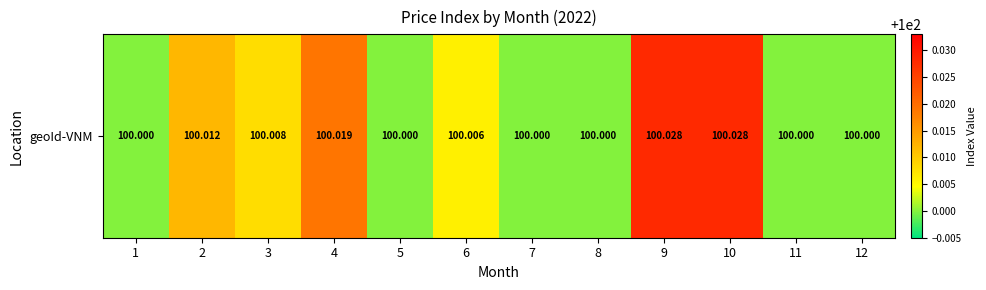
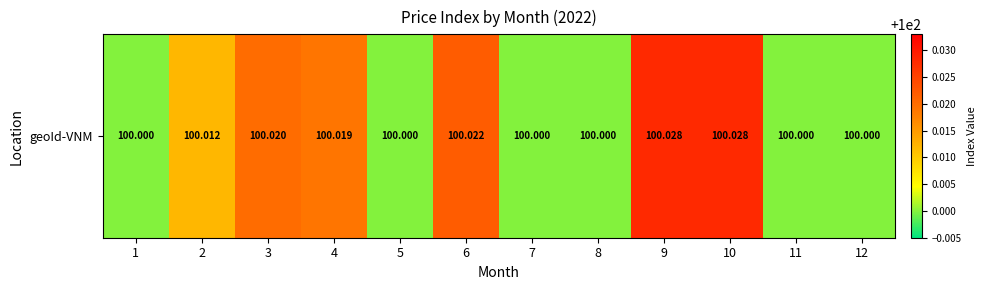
  {
    "geoId-VNM": {
      "1": 100.000,
      "2": 100.012,
-     "3": 100.008,
+     "3": 100.020,
      "4": 100.019,
      "5": 100.000,
-     "6": 100.006,
+     "6": 100.022,
      "7": 100.000,
      "8": 100.000,
      "9": 100.028,
      "10": 100.028,
      "11": 100.000,
      "12": 100.000
    }
  }
